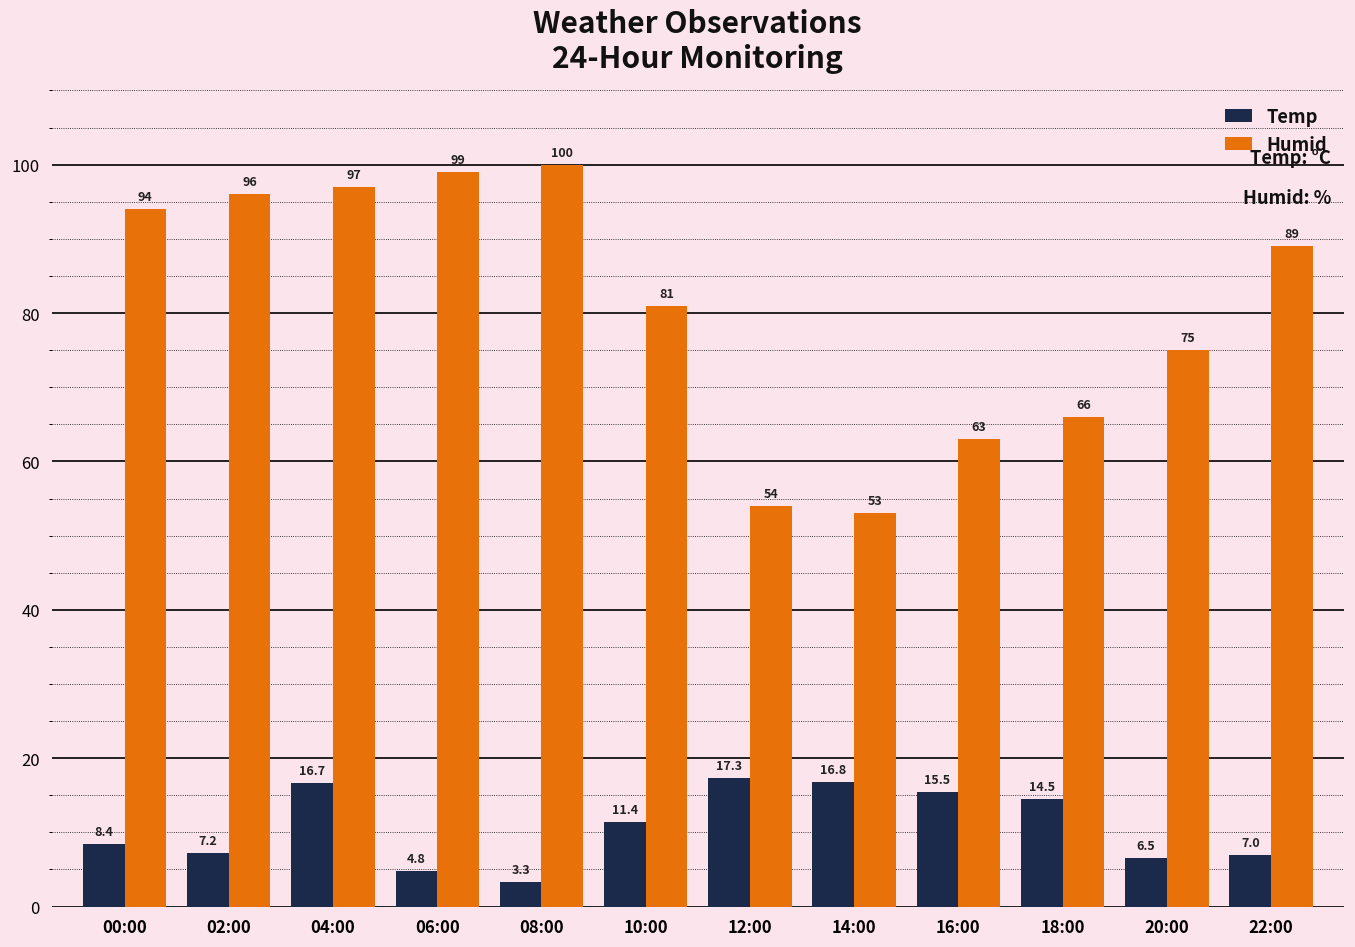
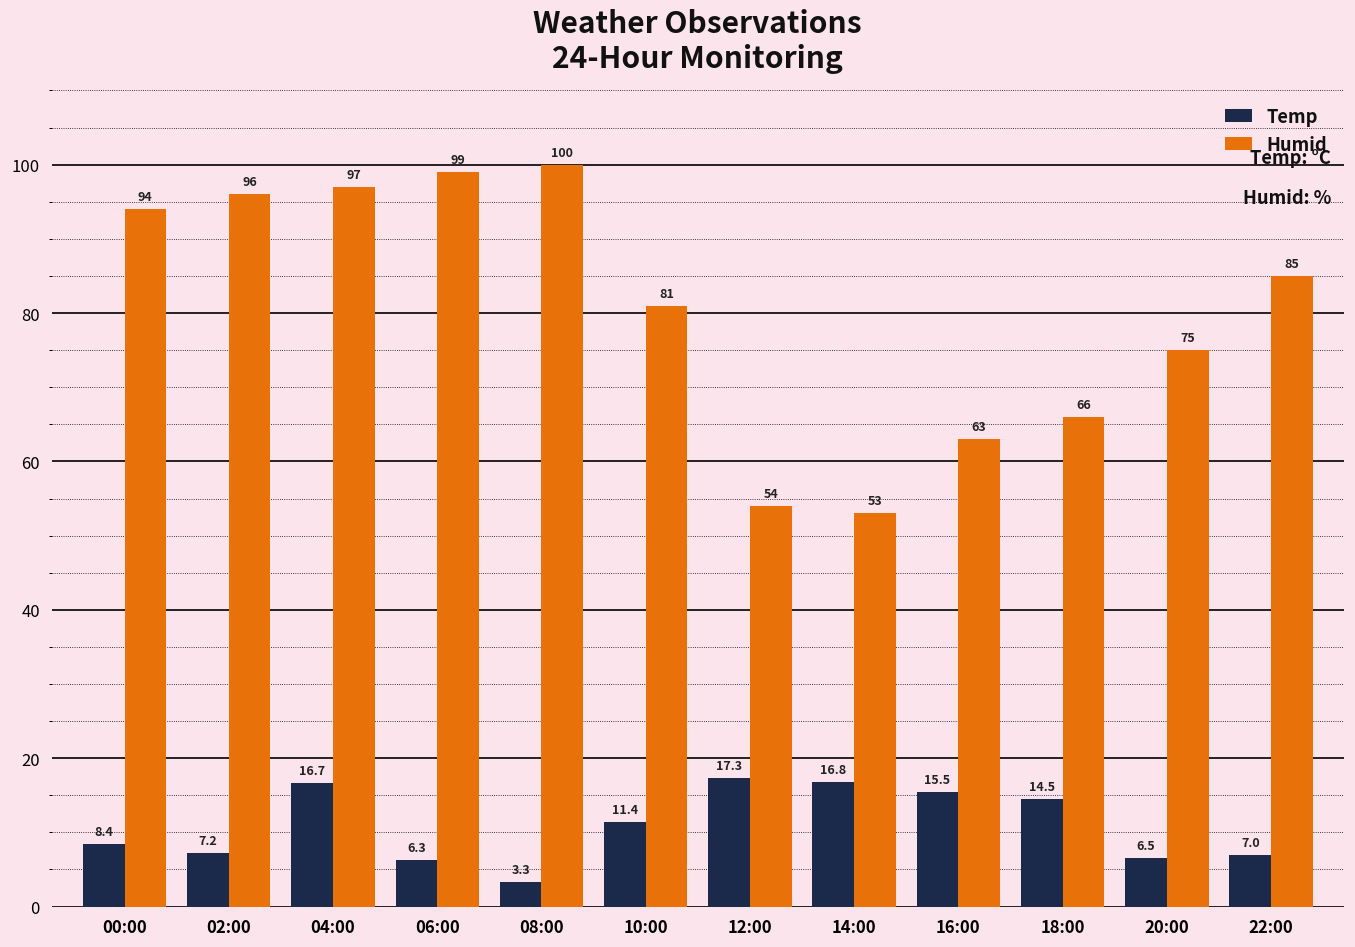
  {
    "Temp": {
      "00:00": 8.4,
      "02:00": 7.2,
      "04:00": 16.7,
-     "06:00": 4.8,
+     "06:00": 6.3,
      "08:00": 3.3,
      "10:00": 11.4,
      "12:00": 17.3,
      "14:00": 16.8,
      "16:00": 15.5,
      "18:00": 14.5,
      "20:00": 6.5,
      "22:00": 7.0
    },
    "Humid": {
      "00:00": 94,
      "02:00": 96,
      "04:00": 97,
      "06:00": 99,
      "08:00": 100,
      "10:00": 81,
      "12:00": 54,
      "14:00": 53,
      "16:00": 63,
      "18:00": 66,
      "20:00": 75,
-     "22:00": 89
+     "22:00": 85
    }
  }
